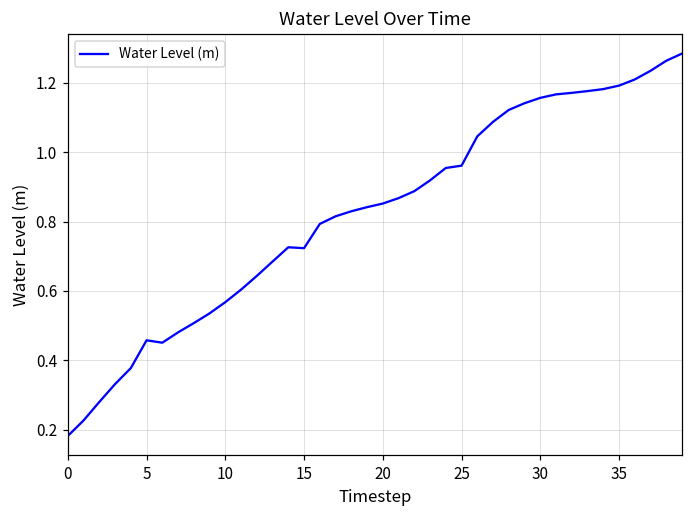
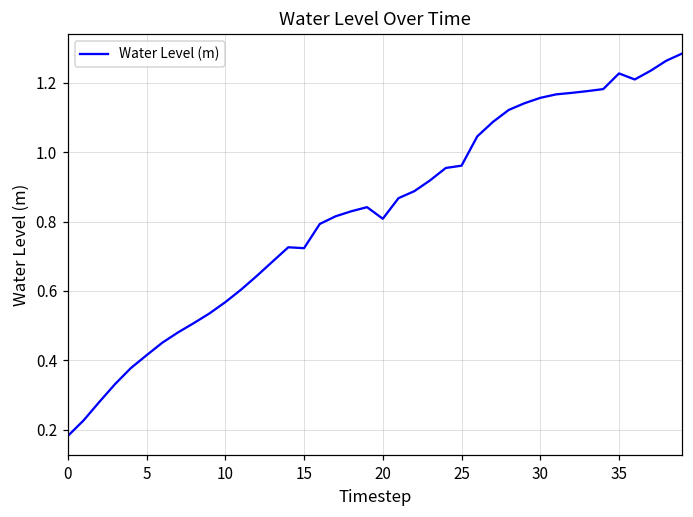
  {
    "0": 0.18,
-   "5": 0.46,
+   "5": 0.41,
    "10": 0.57,
    "15": 0.72,
-   "20": 0.85,
+   "20": 0.81,
    "25": 0.96,
    "30": 1.16,
-   "35": 1.19
+   "35": 1.23
  }
